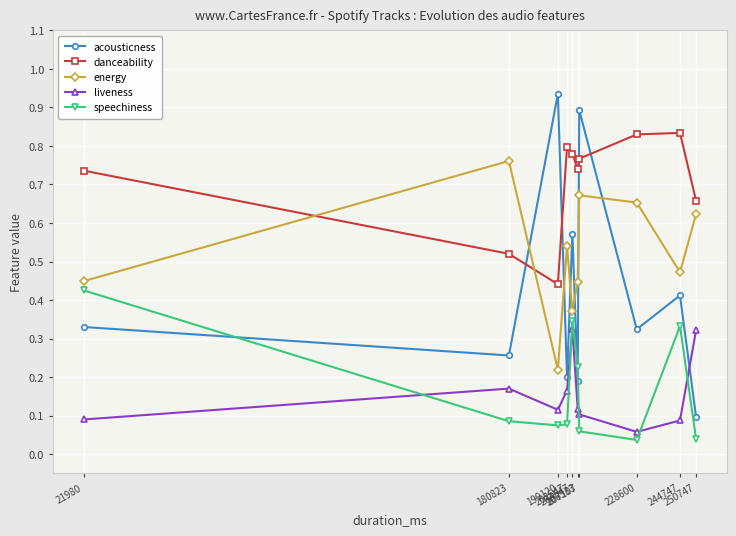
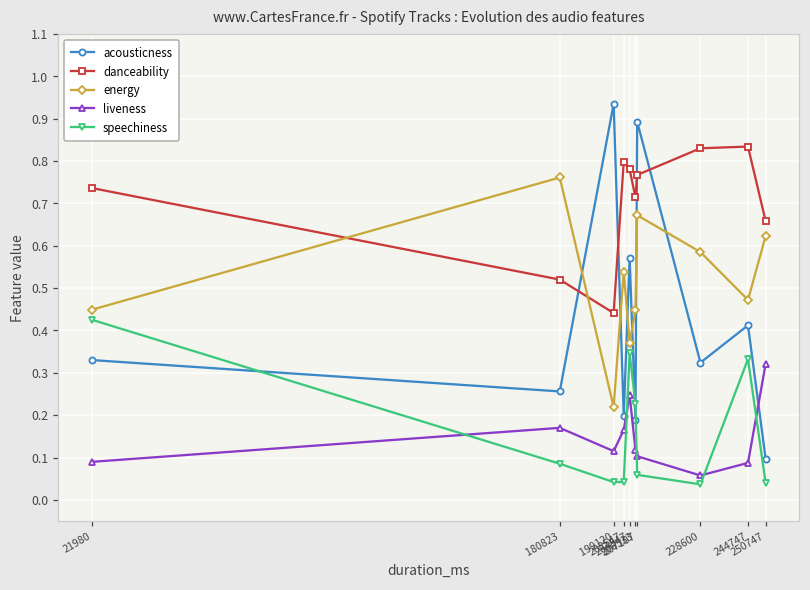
  {
    "acousticness": {
      "21980": 0.33,
      "180823": 0.26,
      "199120": 0.94,
      "202547": 0.20,
      "204547": 0.57,
      "206533": 0.19,
      "207107": 0.89,
      "228600": 0.32,
      "244747": 0.41,
      "250747": 0.10
    },
    "danceability": {
      "21980": 0.74,
      "180823": 0.52,
      "199120": 0.44,
      "202547": 0.80,
      "204547": 0.78,
-     "206533": 0.74,
+     "206533": 0.71,
      "207107": 0.77,
      "228600": 0.83,
      "244747": 0.83,
      "250747": 0.66
    },
    "energy": {
      "21980": 0.45,
      "180823": 0.76,
      "199120": 0.22,
      "202547": 0.54,
      "204547": 0.37,
      "206533": 0.45,
      "207107": 0.67,
-     "228600": 0.65,
+     "228600": 0.59,
      "244747": 0.47,
      "250747": 0.62
    },
    "liveness": {
      "21980": 0.09,
      "180823": 0.17,
      "199120": 0.12,
      "202547": 0.17,
-     "204547": 0.32,
+     "204547": 0.25,
      "206533": 0.12,
      "207107": 0.10,
      "228600": 0.06,
      "244747": 0.09,
      "250747": 0.32
    },
    "speechiness": {
      "21980": 0.43,
      "180823": 0.09,
-     "199120": 0.07,
-     "202547": 0.08,
+     "199120": 0.04,
+     "202547": 0.04,
      "204547": 0.35,
      "206533": 0.23,
      "207107": 0.06,
      "228600": 0.04,
      "244747": 0.33,
      "250747": 0.04
    }
  }
